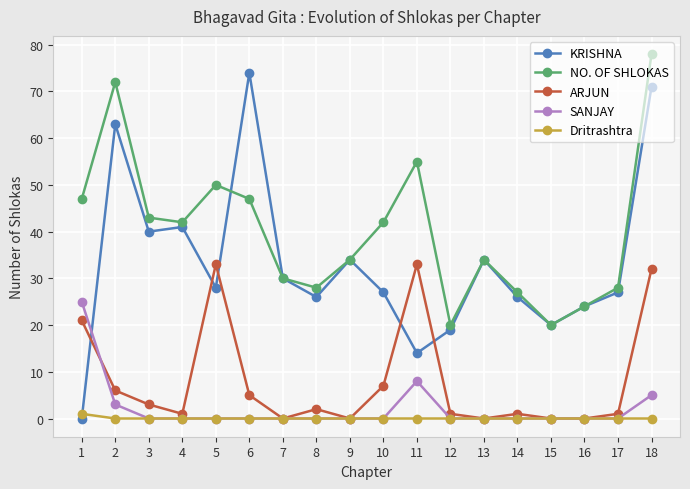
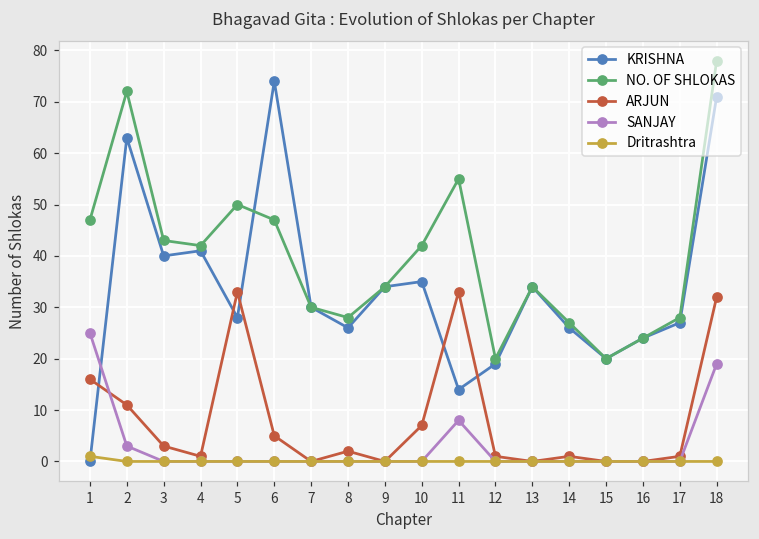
  {
    "KRISHNA": {
      "1": 0,
      "2": 63,
      "3": 40,
      "4": 41,
      "5": 28,
      "6": 74,
      "8": 26,
-     "10": 27,
+     "10": 35,
      "11": 14,
      "12": 19,
      "14": 26,
      "17": 27
    },
    "NO. OF SHLOKAS": {
      "1": 47,
      "2": 72,
      "3": 43,
      "4": 42,
      "5": 50,
      "6": 47,
      "8": 28,
      "10": 42,
      "11": 55,
      "12": 20,
      "14": 27,
      "17": 28
    },
    "ARJUN": {
-     "1": 21,
-     "2": 6,
+     "1": 16,
+     "2": 11,
      "3": 3,
      "4": 1,
      "5": 33,
      "6": 5,
      "8": 2,
      "10": 7,
      "11": 33,
      "12": 1,
      "14": 1,
      "17": 1,
      "18": 32
    },
    "SANJAY": {
      "1": 25,
      "2": 3,
      "11": 8,
-     "18": 5
+     "18": 19
    },
    "Dritrashtra": {
      "1": 1,
      "2": 0,
      "11": 0,
      "18": 0
    }
  }
